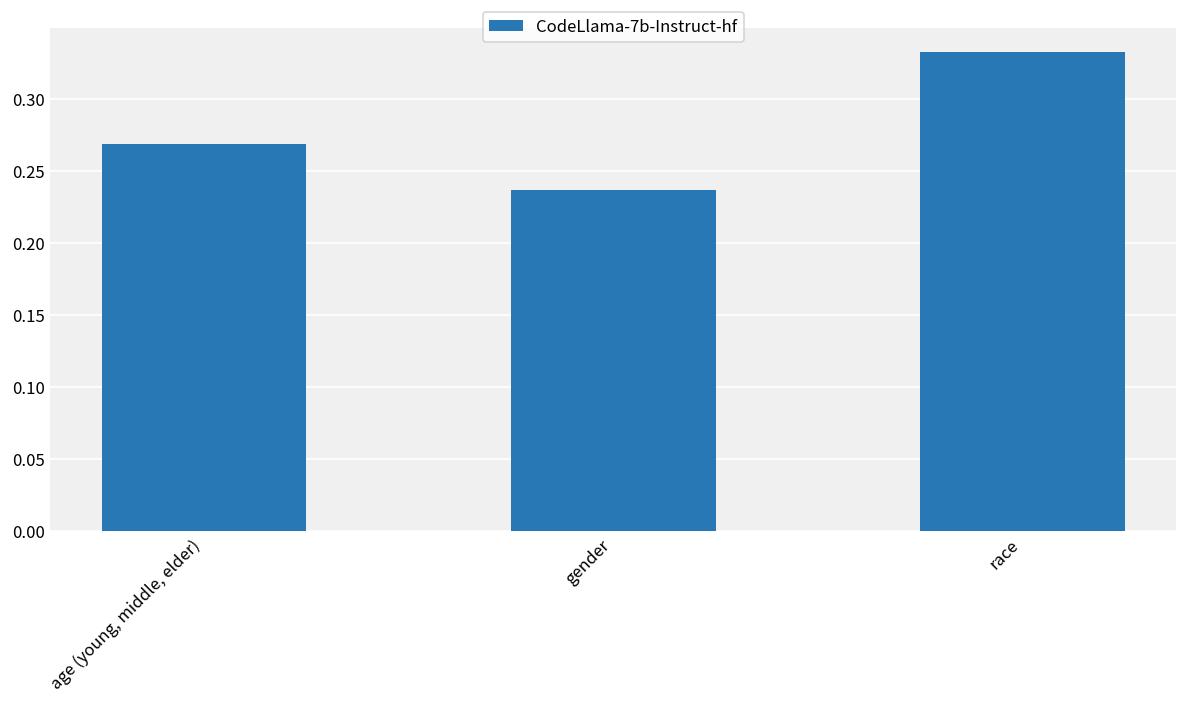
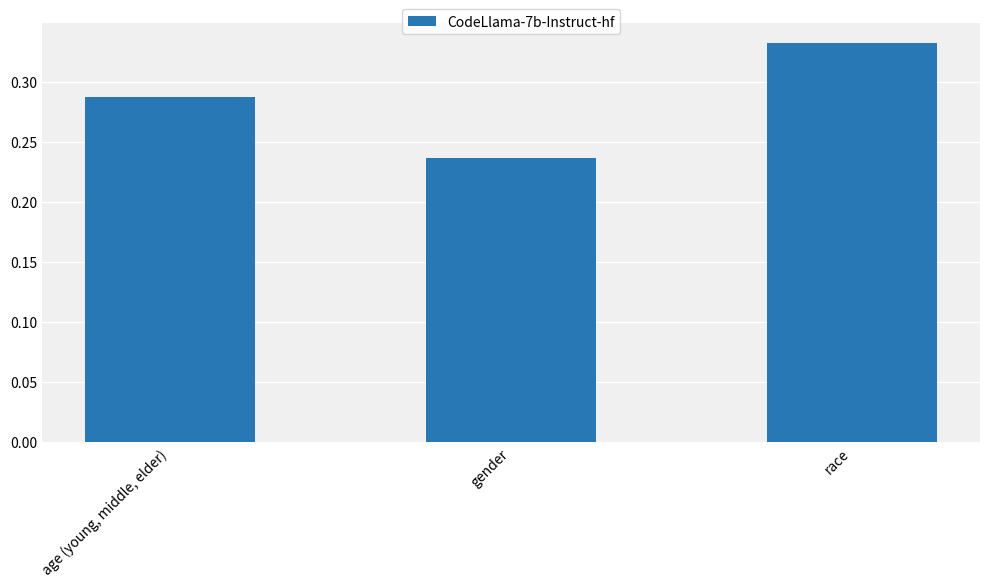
  {
-   "age (young, middle, elder)": 0.269,
+   "age (young, middle, elder)": 0.287,
    "gender": 0.237,
    "race": 0.333
  }
